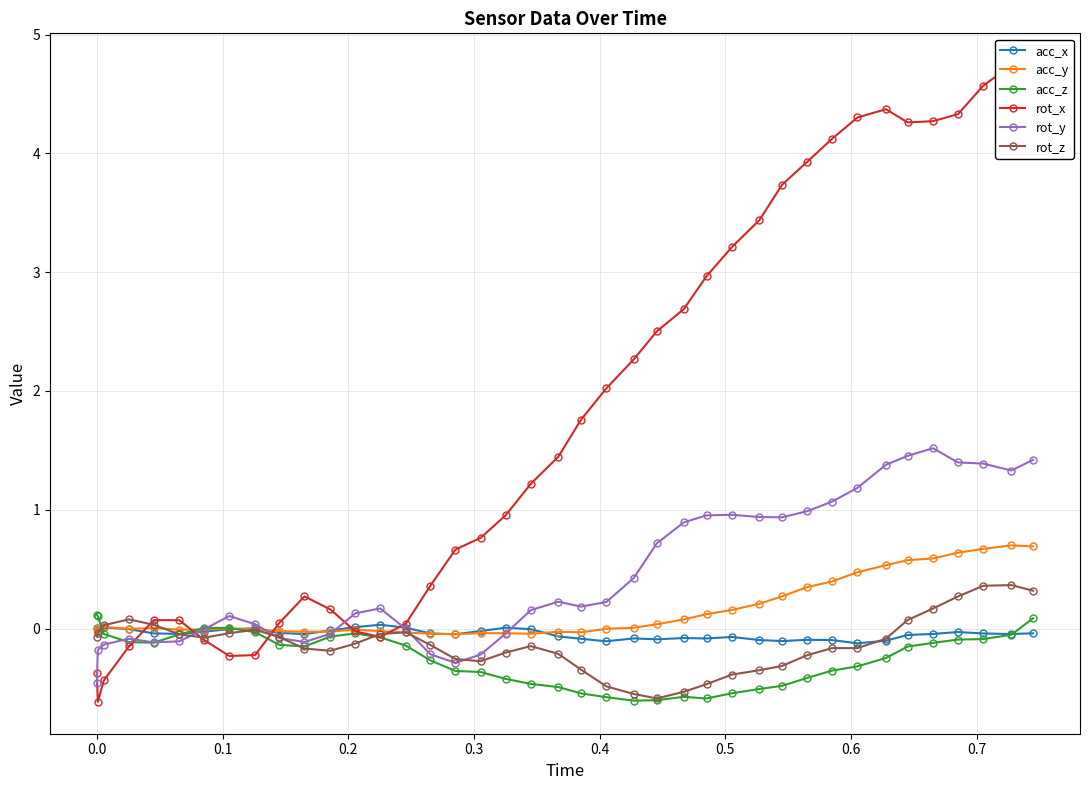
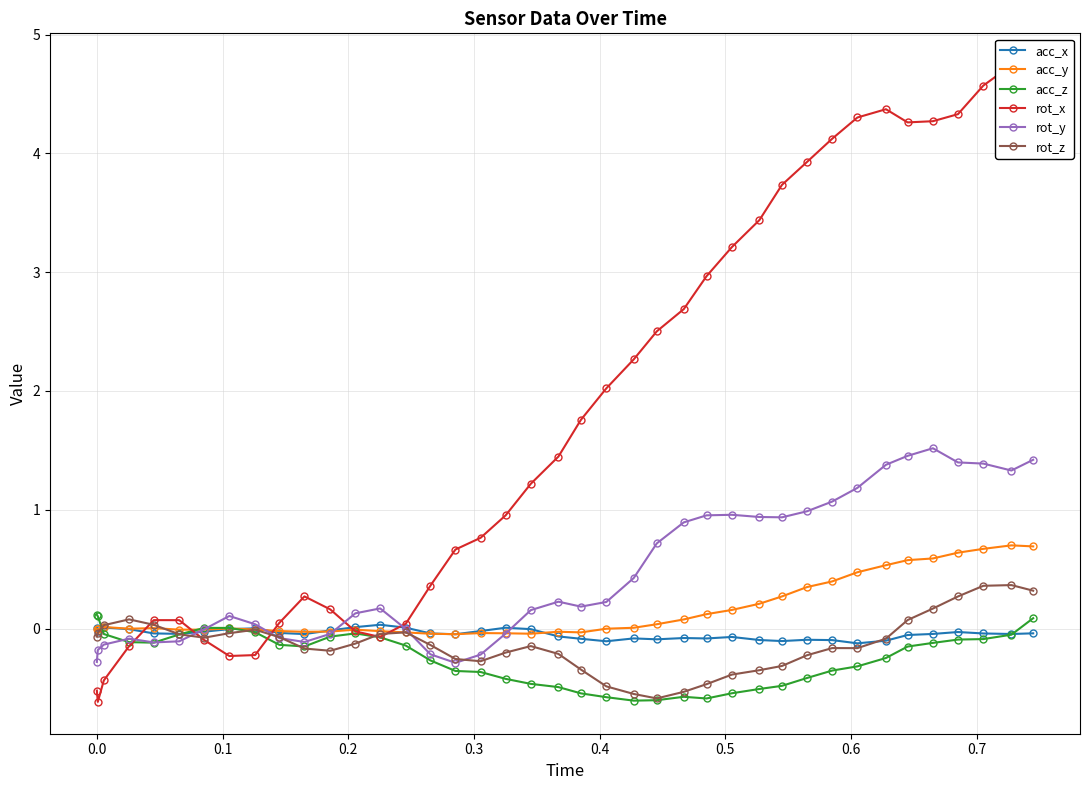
  {
    "acc_z": {
      "0.0": 0.12
    },
    "rot_x": {
-     "0.0": -0.37
+     "0.0": -0.52
    },
    "rot_y": {
-     "0.0": -0.46
+     "0.0": -0.28
    },
    "rot_z": {
      "0.0": -0.07
    }
  }
